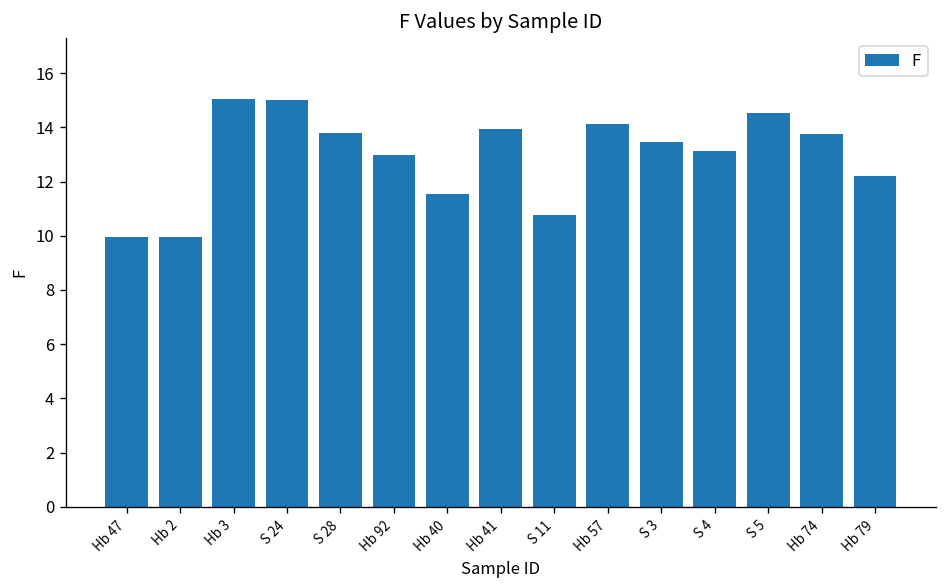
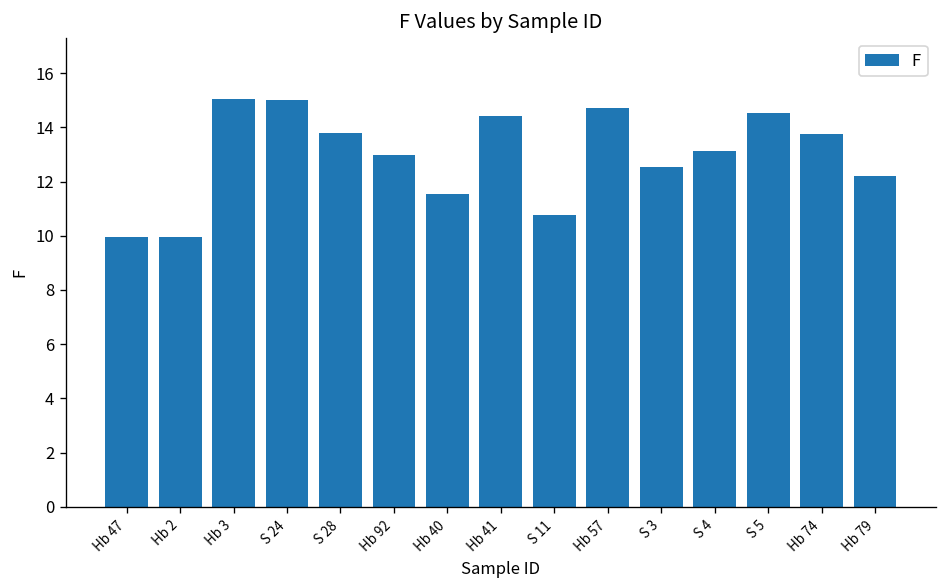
  {
    "Hb 47": 9.9,
    "Hb 2": 10.0,
    "Hb 3": 15.1,
    "S 24": 15.0,
    "S 28": 13.8,
    "Hb 92": 13.0,
    "Hb 40": 11.5,
-   "Hb 41": 14.0,
+   "Hb 41": 14.4,
    "S 11": 10.8,
-   "Hb 57": 14.1,
-   "S 3": 13.5,
+   "Hb 57": 14.7,
+   "S 3": 12.5,
    "S 4": 13.1,
    "S 5": 14.5,
    "Hb 74": 13.8,
    "Hb 79": 12.2
  }
